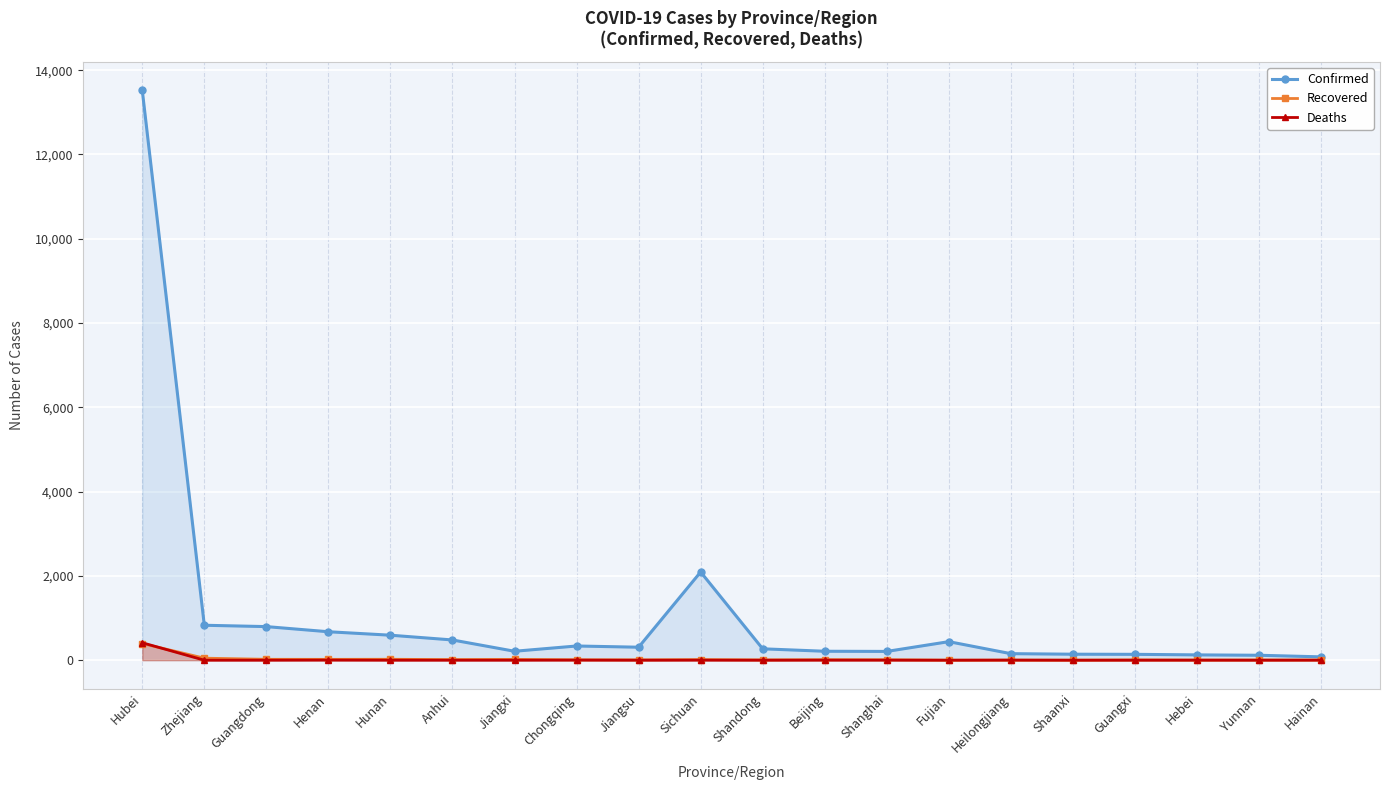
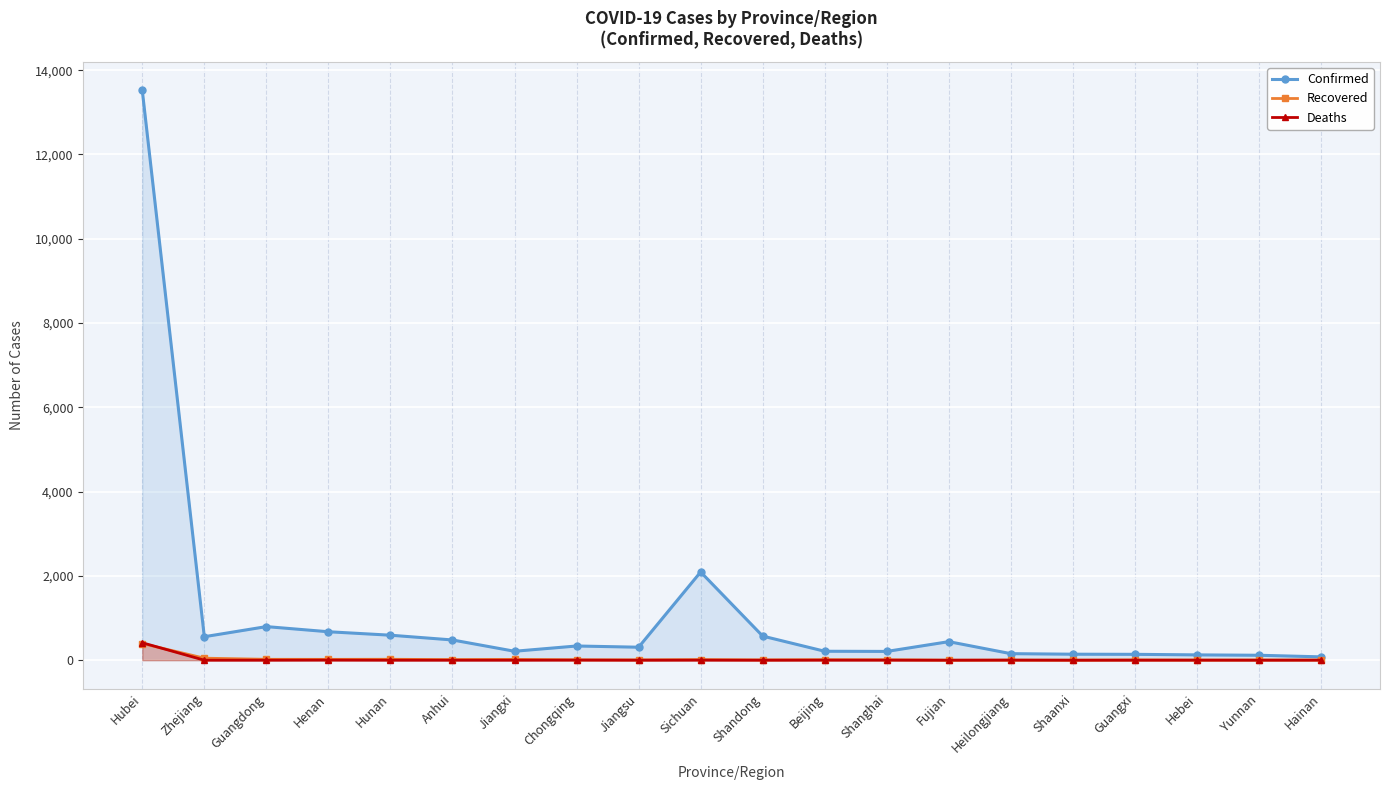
  {
    "Confirmed": {
      "Hubei": "13,500",
-     "Zhejiang": "800",
+     "Zhejiang": "600",
      "Guangdong": "800",
      "Henan": "700",
      "Hunan": "600",
      "Anhui": "500",
      "Jiangxi": "200",
      "Chongqing": "300",
      "Jiangsu": "300",
      "Sichuan": "2,100",
-     "Shandong": "300",
+     "Shandong": "600",
      "Beijing": "200",
      "Shanghai": "200",
      "Fujian": "400",
      "Heilongjiang": "200",
      "Shaanxi": "100",
      "Guangxi": "100",
      "Hebei": "100",
      "Yunnan": "100",
      "Hainan": "100"
    }
  }
